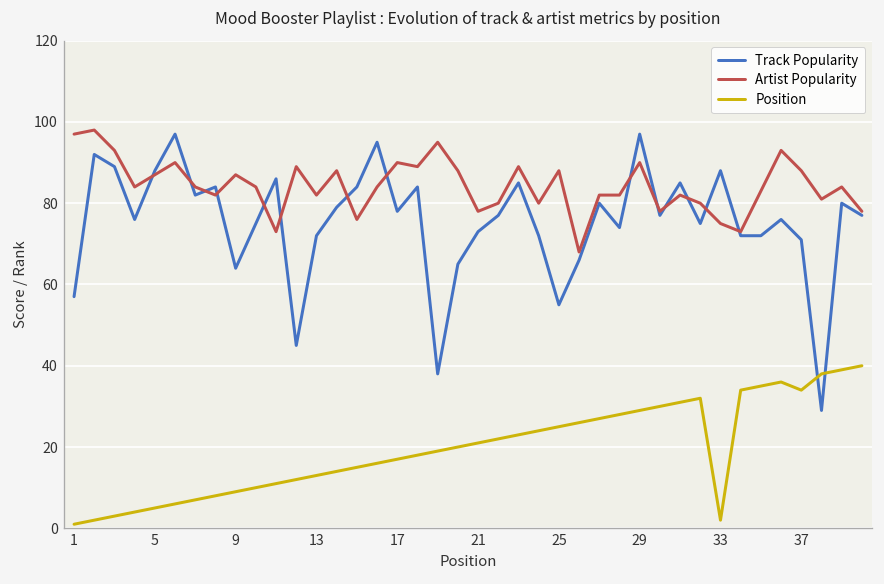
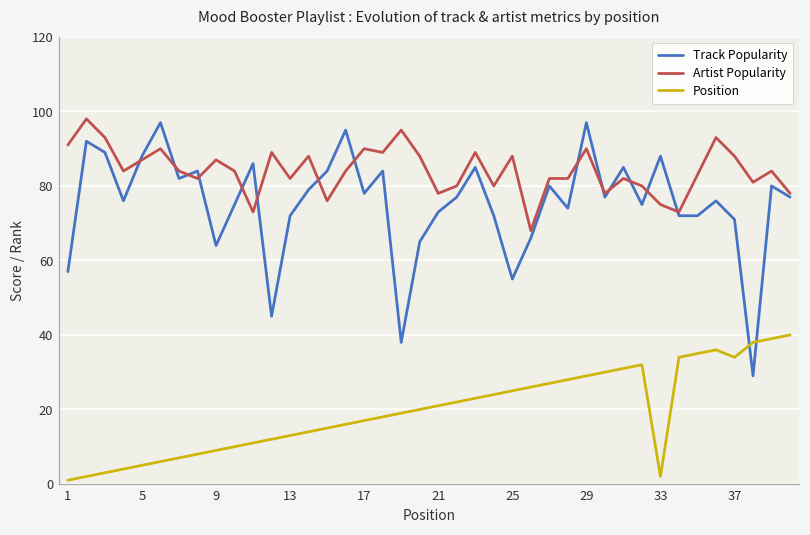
  {
    "Track Popularity": {
      "1": 57,
      "5": 88,
      "9": 64,
      "13": 72,
      "17": 78,
      "21": 73,
      "25": 55,
      "29": 97,
      "33": 88,
      "37": 71
    },
    "Artist Popularity": {
-     "1": 97,
+     "1": 91,
      "5": 87,
      "9": 87,
      "13": 82,
      "17": 90,
      "21": 78,
      "25": 88,
      "29": 90,
      "33": 75,
      "37": 88
    },
    "Position": {
      "1": 1,
      "5": 5,
      "9": 9,
      "13": 13,
      "17": 17,
      "21": 21,
      "25": 25,
      "29": 29,
      "33": 2,
      "37": 34
    }
  }
